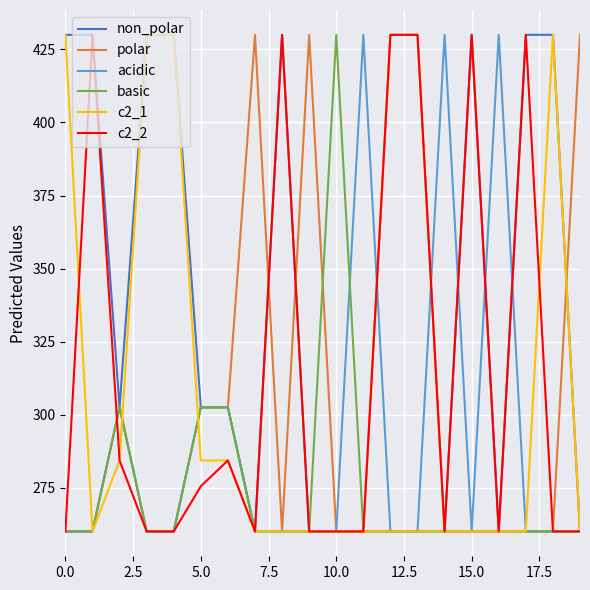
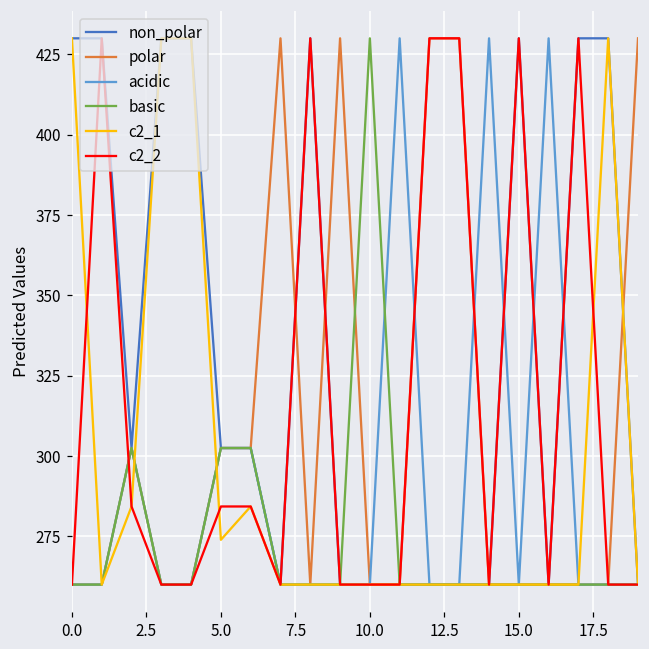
  {
    "basic": {
      "10.0": 430
    },
    "c2_1": {
-     "5.0": 284
+     "5.0": 274
    },
    "c2_2": {
-     "5.0": 275
+     "5.0": 284
    }
  }
